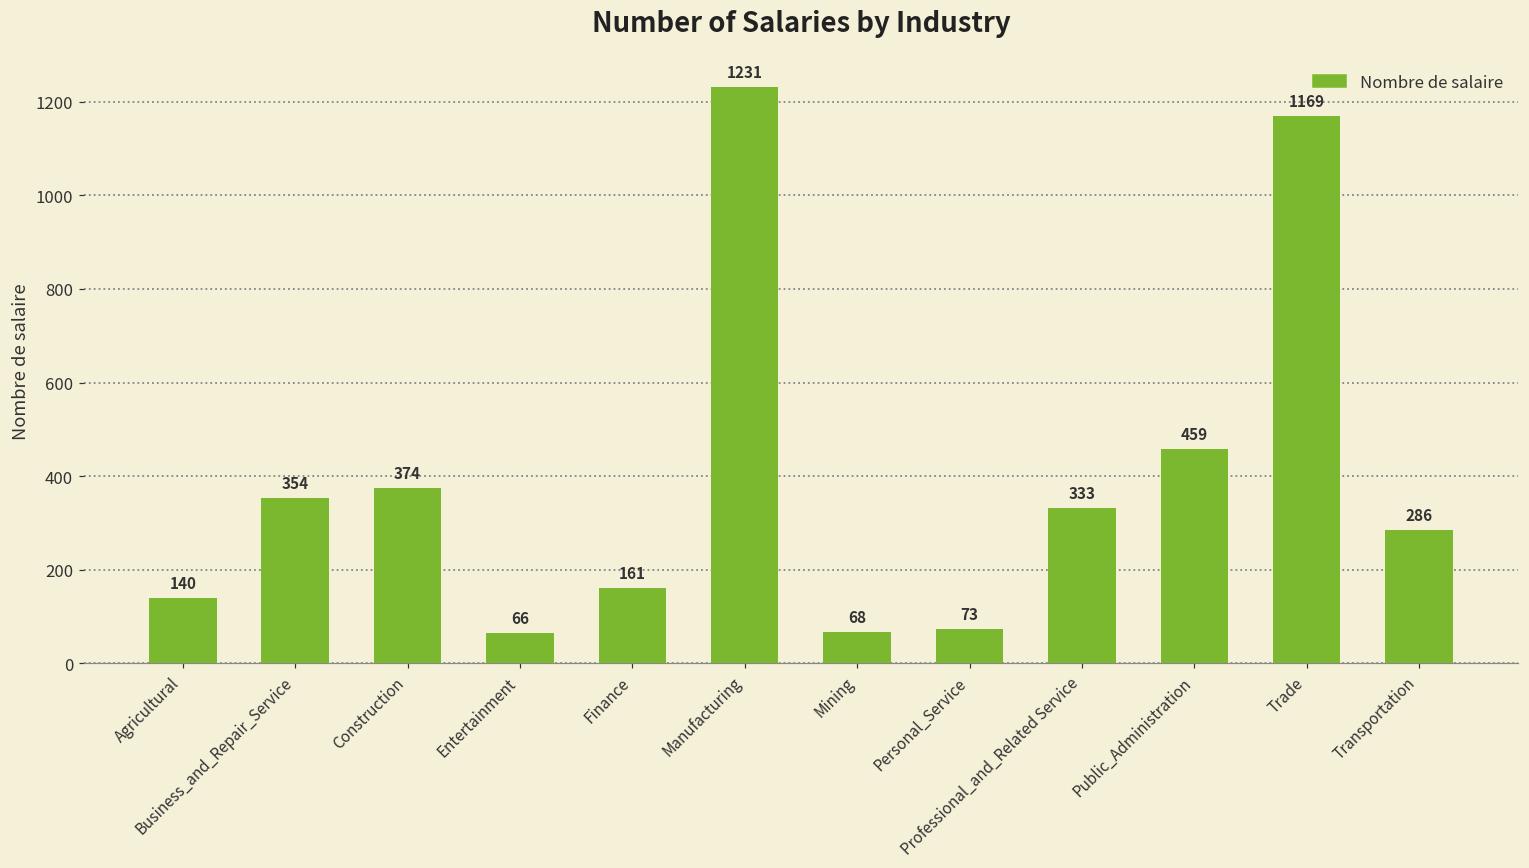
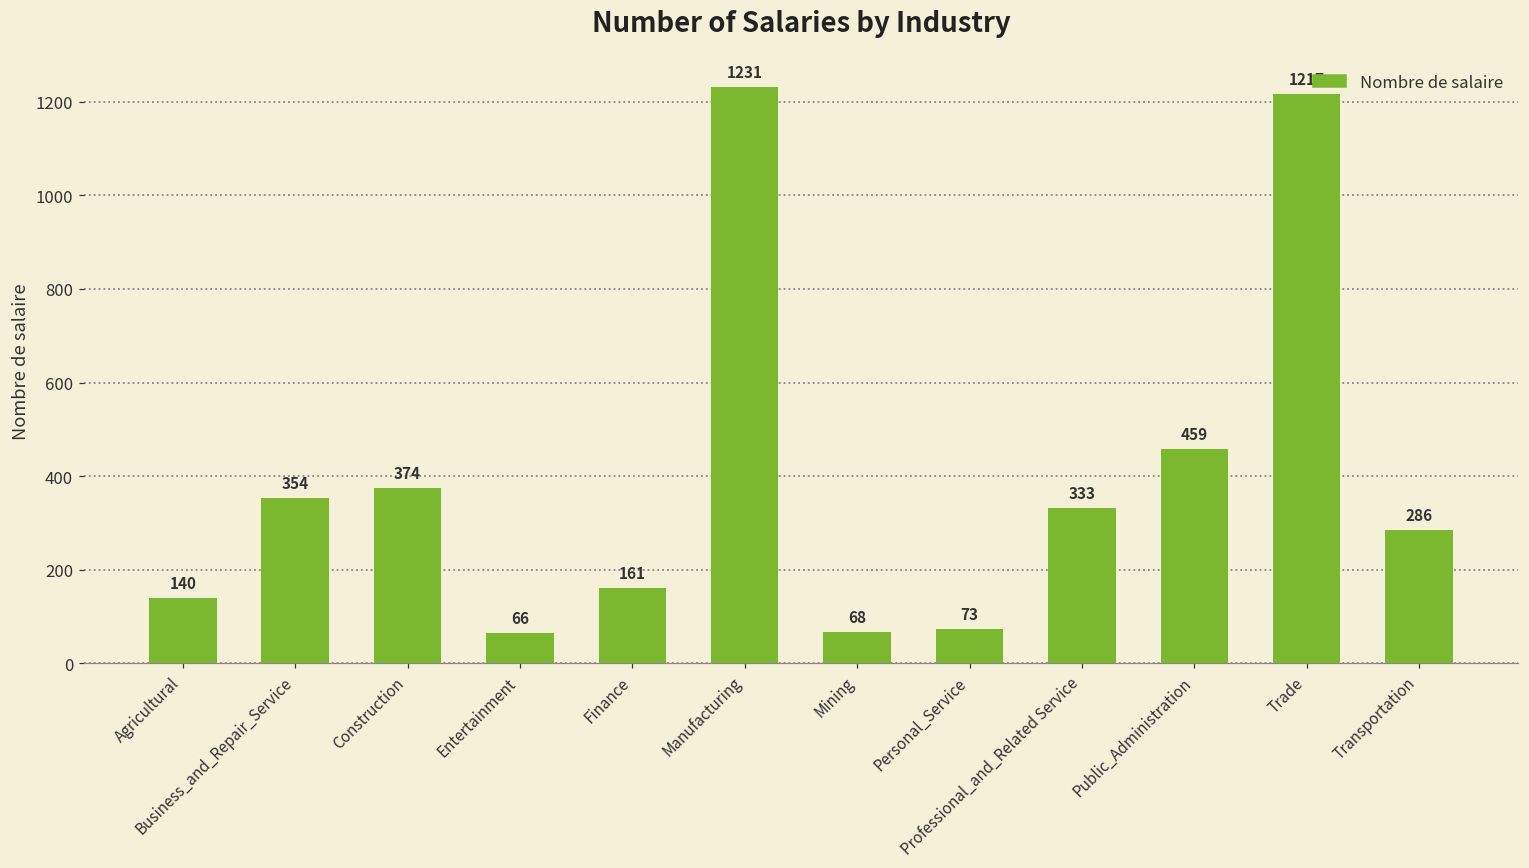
  {
    "Agricultural": 140,
    "Business_and_Repair_Service": 354,
    "Construction": 374,
    "Entertainment": 66,
    "Finance": 161,
    "Manufacturing": 1231,
    "Mining": 68,
    "Personal_Service": 73,
    "Professional_and_Related Service": 333,
    "Public_Administration": 459,
-   "Trade": 1169,
+   "Trade": 1217,
    "Transportation": 286
  }
